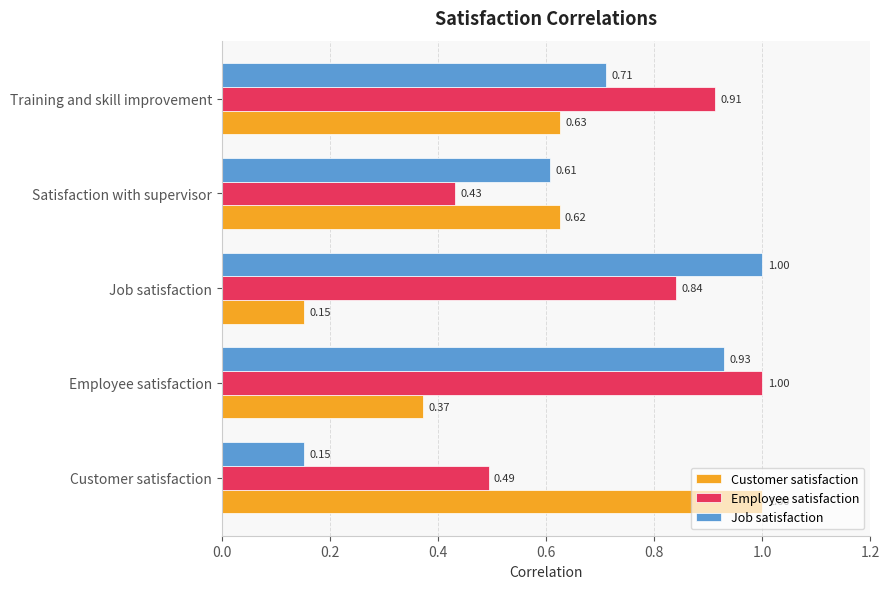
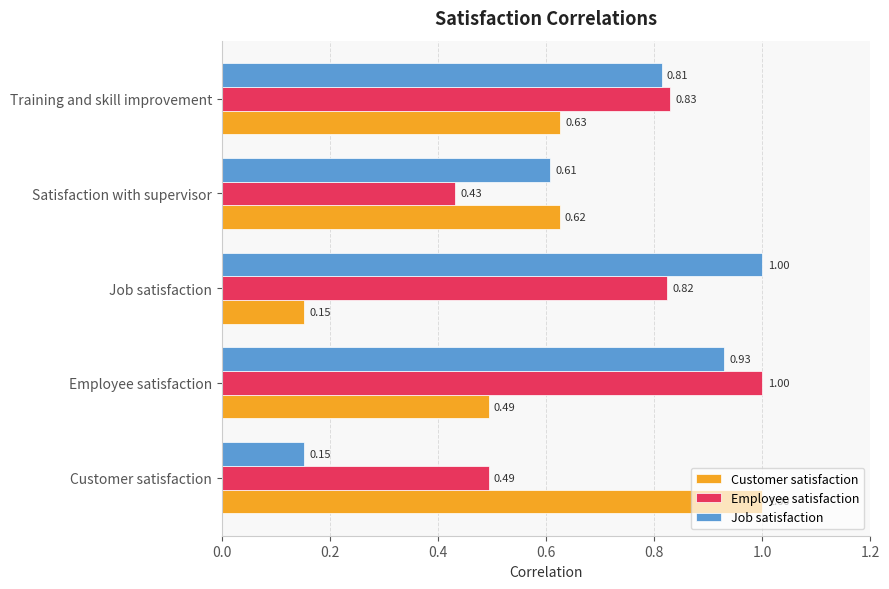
  {
    "Customer satisfaction": {
      "Training and skill improvement": 0.63,
      "Satisfaction with supervisor": 0.62,
      "Job satisfaction": 0.15,
-     "Employee satisfaction": 0.37
+     "Employee satisfaction": 0.49
    },
    "Employee satisfaction": {
-     "Training and skill improvement": 0.91,
+     "Training and skill improvement": 0.83,
      "Satisfaction with supervisor": 0.43,
-     "Job satisfaction": 0.84,
+     "Job satisfaction": 0.82,
      "Employee satisfaction": 1.00,
      "Customer satisfaction": 0.49
    },
    "Job satisfaction": {
-     "Training and skill improvement": 0.71,
+     "Training and skill improvement": 0.81,
      "Satisfaction with supervisor": 0.61,
      "Job satisfaction": 1.00,
      "Employee satisfaction": 0.93,
      "Customer satisfaction": 0.15
    }
  }
